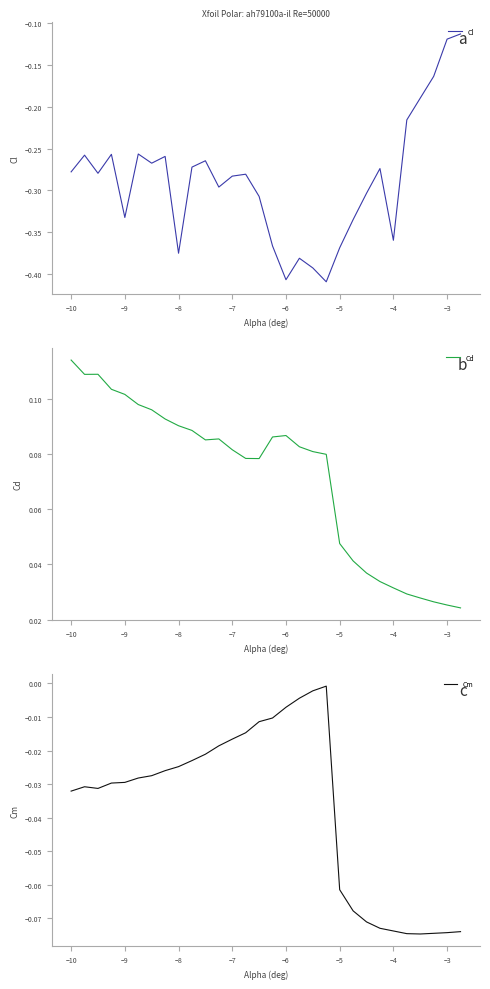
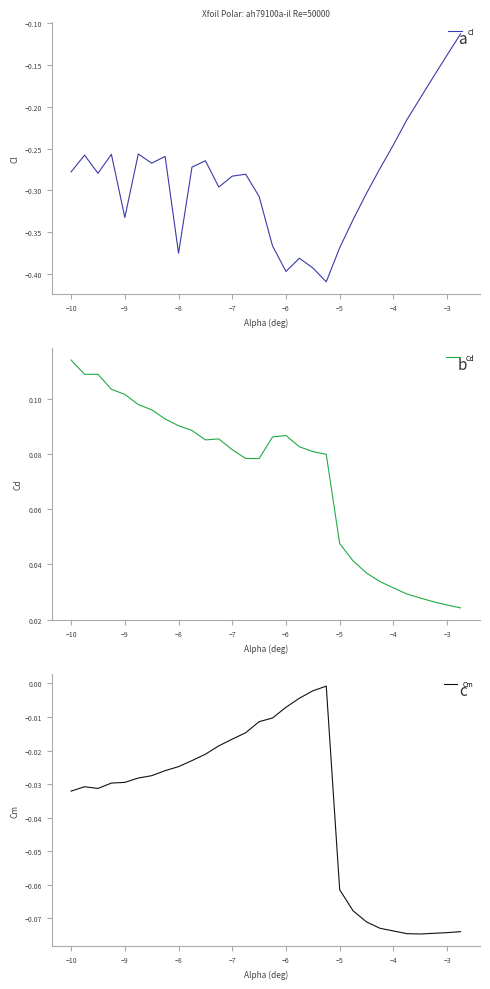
  {
    "Xfoil Polar: ah79100a-il Re=50000": {
      "−10": -0.28,
      "−9": -0.33,
      "−8": -0.38,
      "−7": -0.28,
-     "−6": -0.41,
+     "−6": -0.40,
      "−5": -0.37,
-     "−4": -0.36,
-     "−3": -0.12
+     "−4": -0.25,
+     "−3": -0.14
    }
  }
